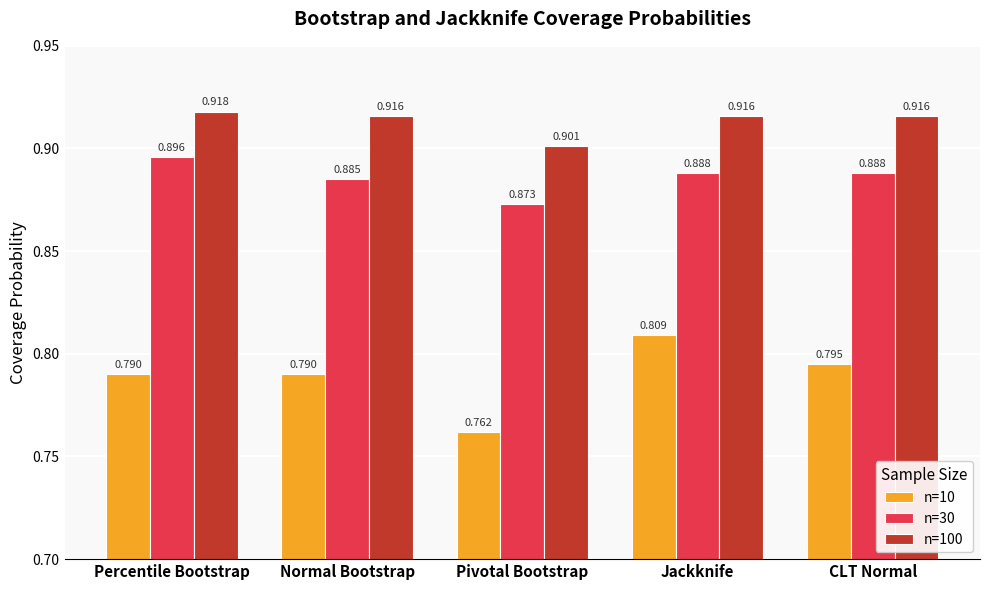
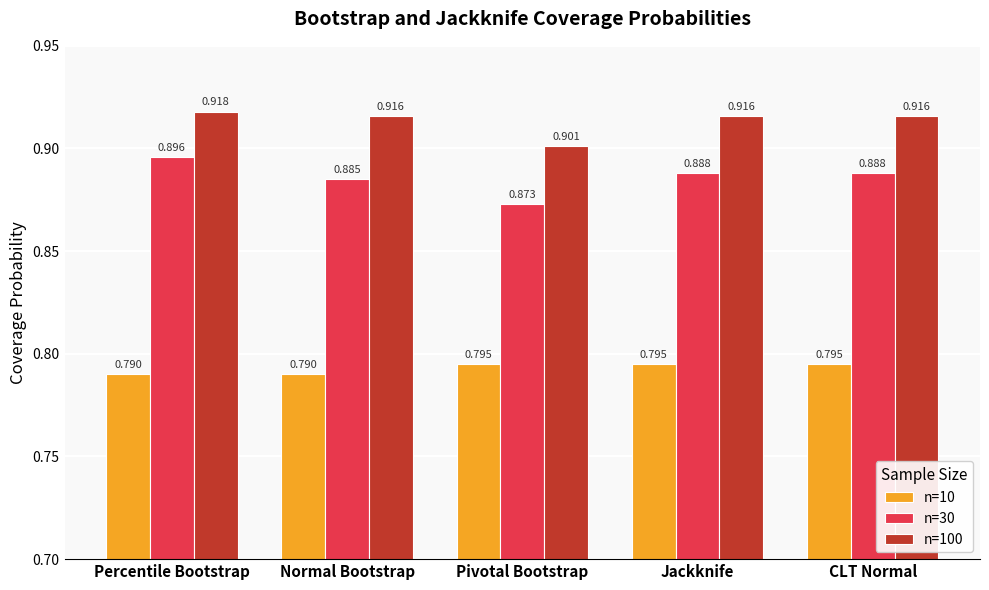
  {
    "n=10": {
      "Percentile Bootstrap": 0.790,
      "Normal Bootstrap": 0.790,
-     "Pivotal Bootstrap": 0.762,
-     "Jackknife": 0.809,
+     "Pivotal Bootstrap": 0.795,
+     "Jackknife": 0.795,
      "CLT Normal": 0.795
    }
  }
